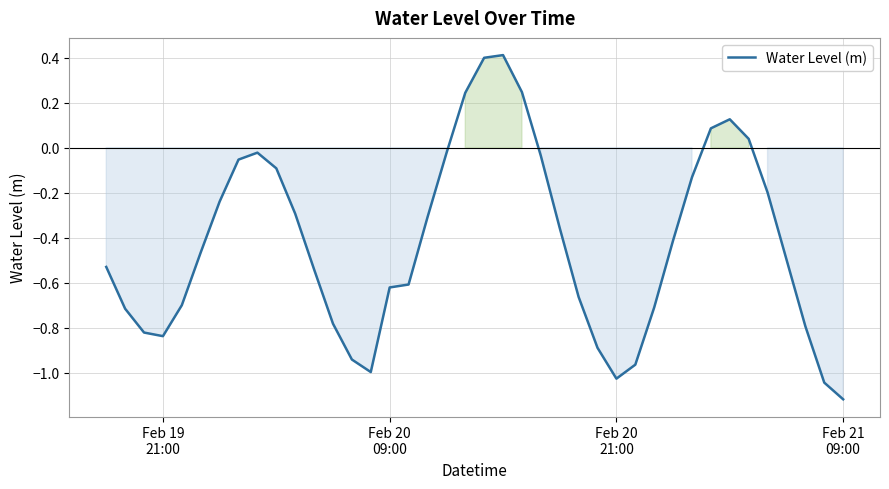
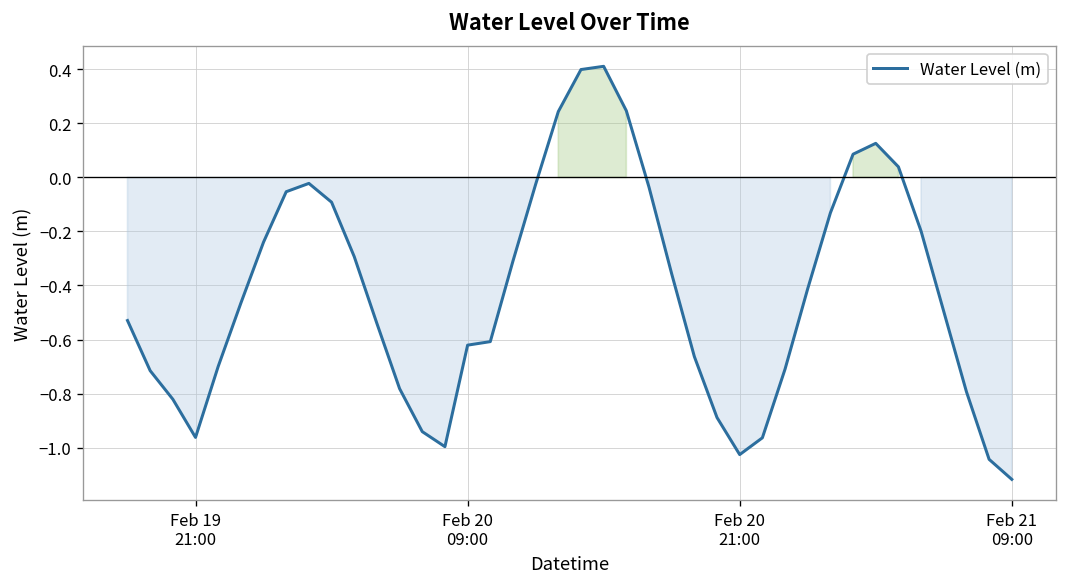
  {
-   "Feb 19 21:00": -0.84,
+   "Feb 19 21:00": -0.96,
    "Feb 20 09:00": -0.62,
    "Feb 20 21:00": -1.03,
    "Feb 21 09:00": -1.12
  }
